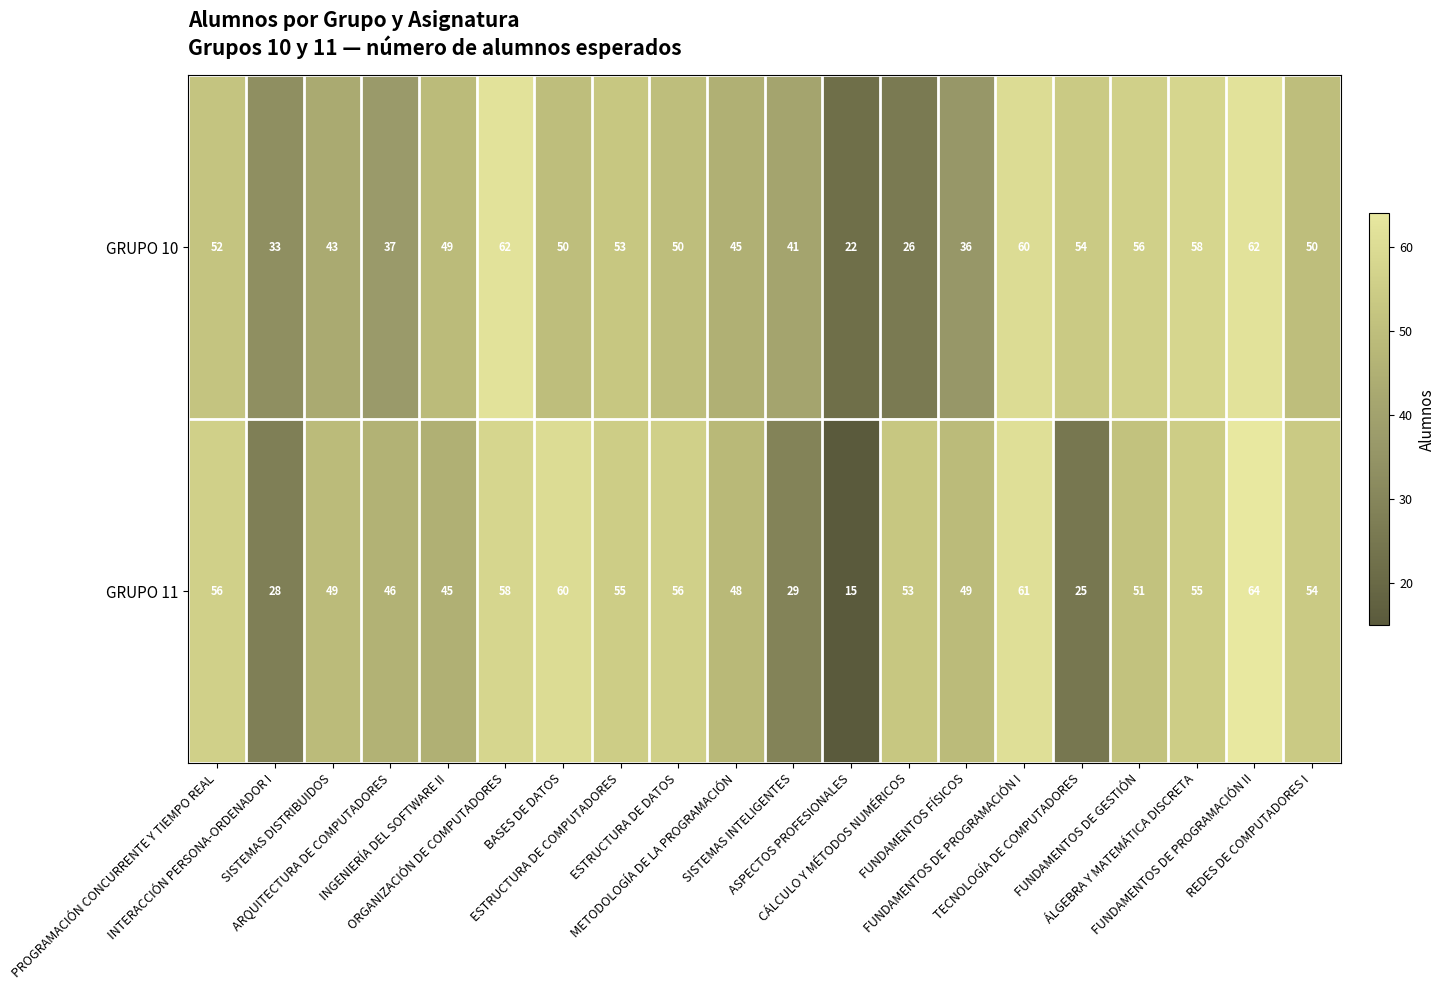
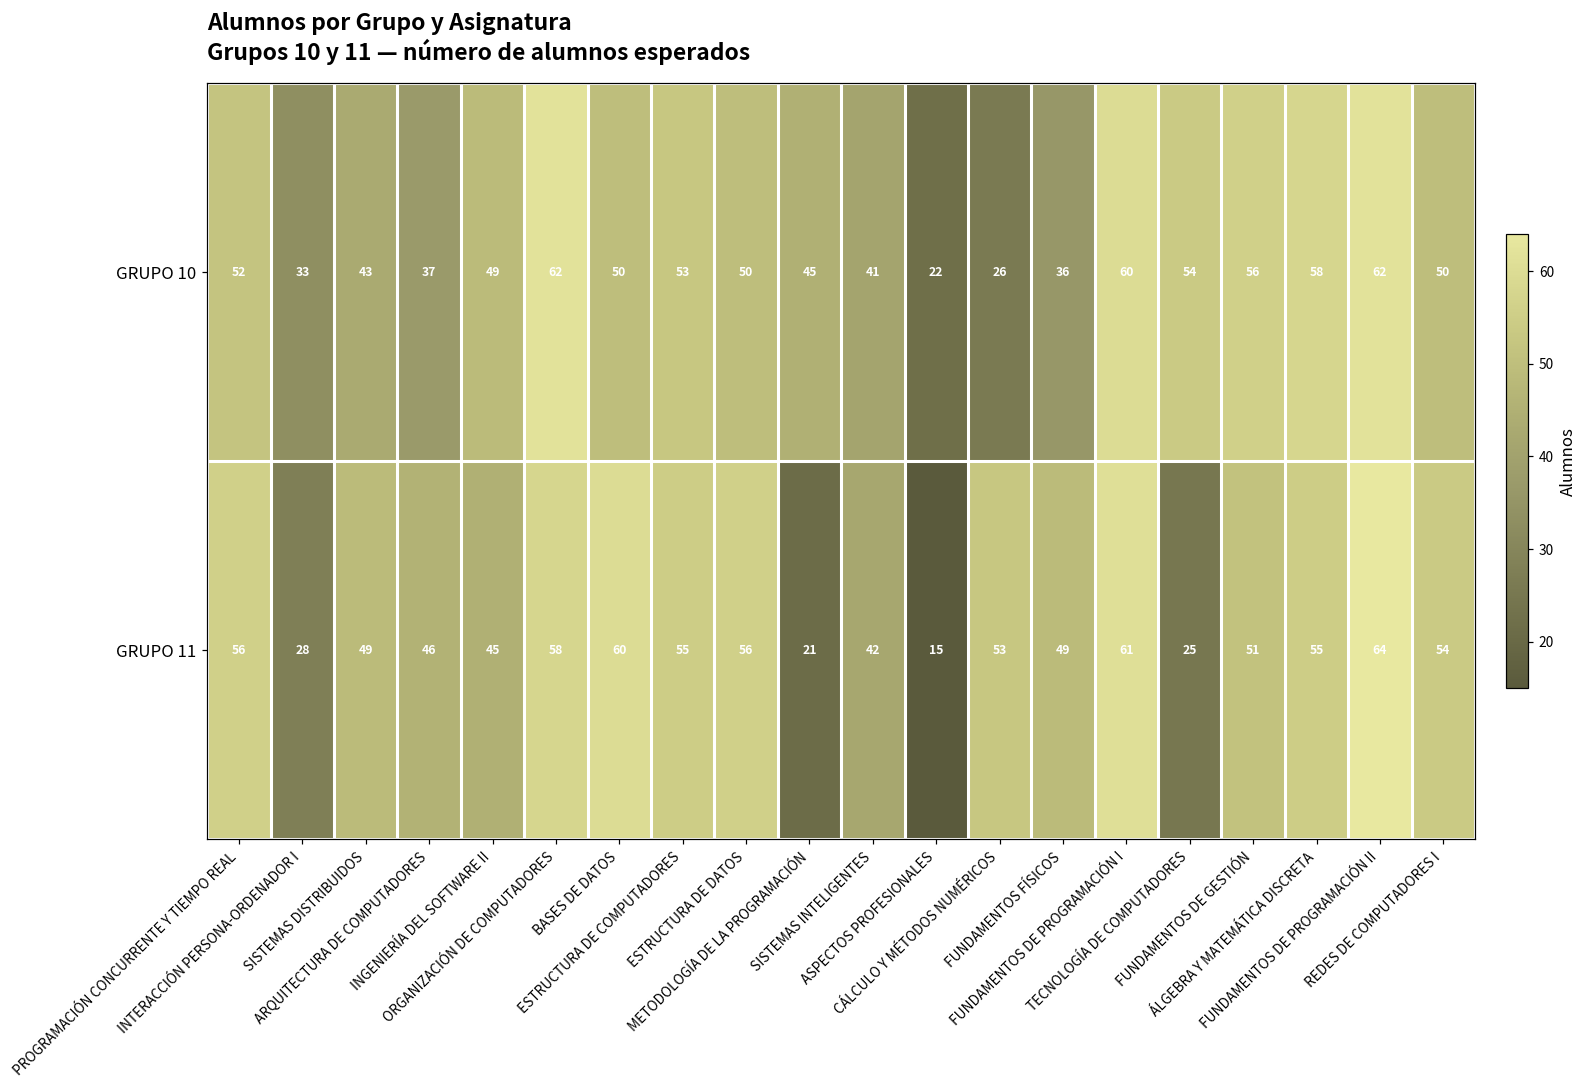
  {
    "GRUPO 10": {
      "PROGRAMACIÓN CONCURRENTE Y TIEMPO REAL": 52,
      "INTERACCIÓN PERSONA-ORDENADOR I": 33,
      "SISTEMAS DISTRIBUIDOS": 43,
      "ARQUITECTURA DE COMPUTADORES": 37,
      "INGENIERÍA DEL SOFTWARE II": 49,
      "ORGANIZACIÓN DE COMPUTADORES": 62,
      "BASES DE DATOS": 50,
      "ESTRUCTURA DE COMPUTADORES": 53,
      "ESTRUCTURA DE DATOS": 50,
      "METODOLOGÍA DE LA PROGRAMACIÓN": 45,
      "SISTEMAS INTELIGENTES": 41,
      "ASPECTOS PROFESIONALES": 22,
      "CÁLCULO Y MÉTODOS NUMÉRICOS": 26,
      "FUNDAMENTOS FÍSICOS": 36,
      "FUNDAMENTOS DE PROGRAMACIÓN I": 60,
      "TECNOLOGÍA DE COMPUTADORES": 54,
      "FUNDAMENTOS DE GESTIÓN": 56,
      "ÁLGEBRA Y MATEMÁTICA DISCRETA": 58,
      "FUNDAMENTOS DE PROGRAMACIÓN II": 62,
      "REDES DE COMPUTADORES I": 50
    },
    "GRUPO 11": {
      "PROGRAMACIÓN CONCURRENTE Y TIEMPO REAL": 56,
      "INTERACCIÓN PERSONA-ORDENADOR I": 28,
      "SISTEMAS DISTRIBUIDOS": 49,
      "ARQUITECTURA DE COMPUTADORES": 46,
      "INGENIERÍA DEL SOFTWARE II": 45,
      "ORGANIZACIÓN DE COMPUTADORES": 58,
      "BASES DE DATOS": 60,
      "ESTRUCTURA DE COMPUTADORES": 55,
      "ESTRUCTURA DE DATOS": 56,
-     "METODOLOGÍA DE LA PROGRAMACIÓN": 48,
-     "SISTEMAS INTELIGENTES": 29,
+     "METODOLOGÍA DE LA PROGRAMACIÓN": 21,
+     "SISTEMAS INTELIGENTES": 42,
      "ASPECTOS PROFESIONALES": 15,
      "CÁLCULO Y MÉTODOS NUMÉRICOS": 53,
      "FUNDAMENTOS FÍSICOS": 49,
      "FUNDAMENTOS DE PROGRAMACIÓN I": 61,
      "TECNOLOGÍA DE COMPUTADORES": 25,
      "FUNDAMENTOS DE GESTIÓN": 51,
      "ÁLGEBRA Y MATEMÁTICA DISCRETA": 55,
      "FUNDAMENTOS DE PROGRAMACIÓN II": 64,
      "REDES DE COMPUTADORES I": 54
    }
  }
